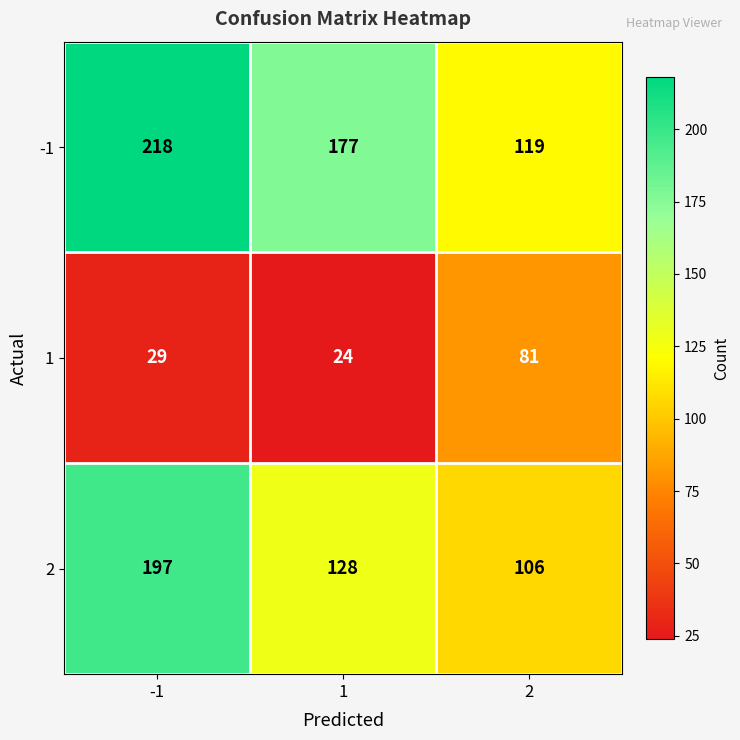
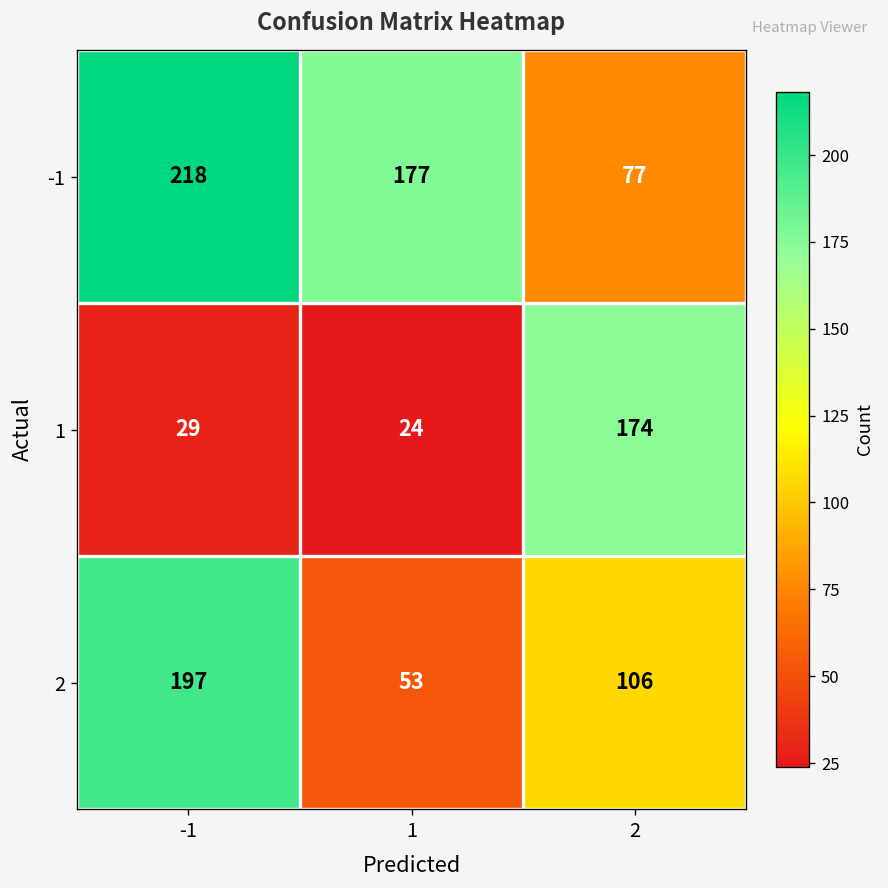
  {
    "-1": {
      "-1": 218,
      "1": 177,
-     "2": 119
+     "2": 77
    },
    "1": {
      "-1": 29,
      "1": 24,
-     "2": 81
+     "2": 174
    },
    "2": {
      "-1": 197,
-     "1": 128,
+     "1": 53,
      "2": 106
    }
  }
